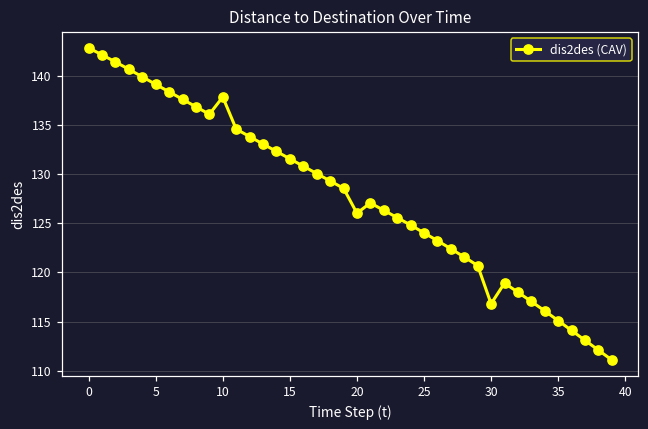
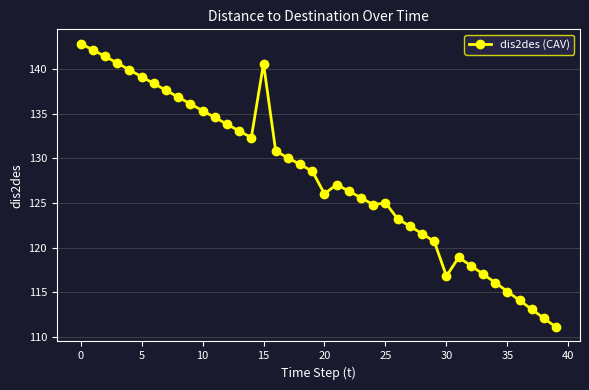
  {
    "0": 143,
    "5": 139,
-   "10": 138,
-   "15": 132,
+   "10": 135,
+   "15": 141,
    "20": 126,
-   "25": 124,
+   "25": 125,
    "30": 117,
    "35": 115
  }
